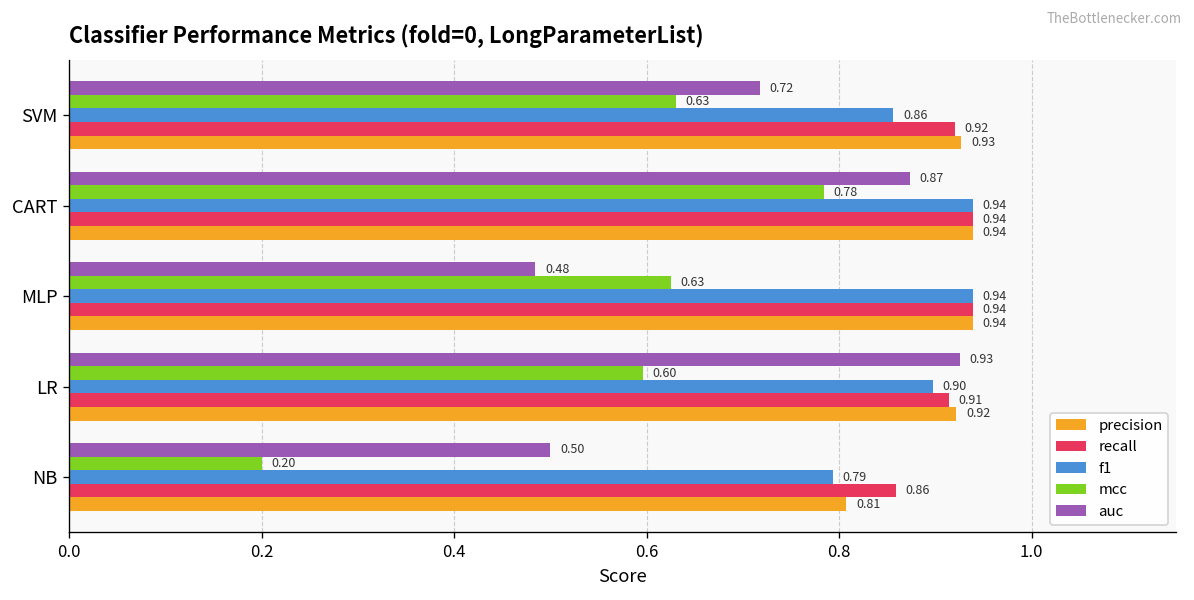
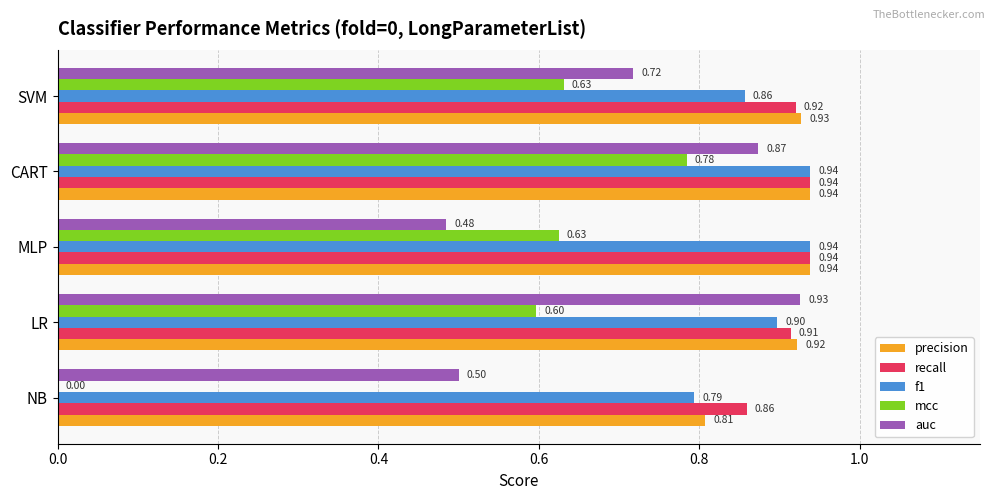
  {
    "precision": {
      "SVM": 0.93,
      "CART": 0.94,
      "MLP": 0.94,
      "LR": 0.92,
      "NB": 0.81
    },
    "recall": {
      "SVM": 0.92,
      "CART": 0.94,
      "MLP": 0.94,
      "LR": 0.91,
      "NB": 0.86
    },
    "f1": {
      "SVM": 0.86,
      "CART": 0.94,
      "MLP": 0.94,
      "LR": 0.90,
      "NB": 0.79
    },
    "mcc": {
      "SVM": 0.63,
      "CART": 0.78,
      "MLP": 0.63,
      "LR": 0.60,
-     "NB": 0.20
+     "NB": 0.00
    },
    "auc": {
      "SVM": 0.72,
      "CART": 0.87,
      "MLP": 0.48,
      "LR": 0.93,
      "NB": 0.50
    }
  }
